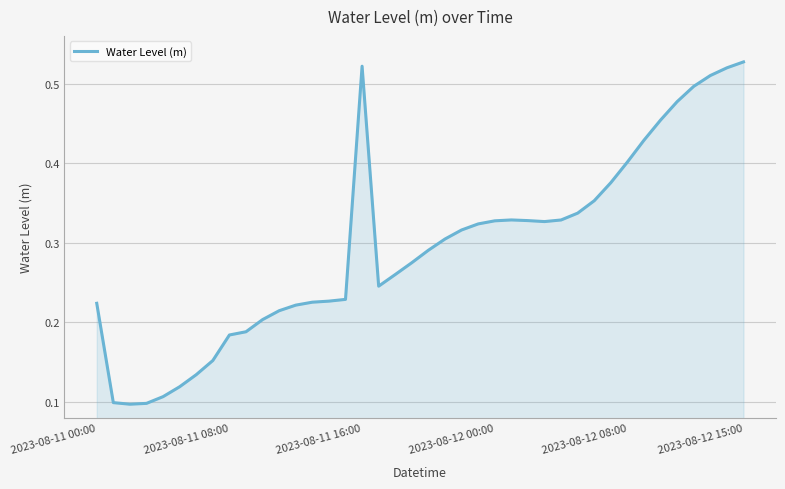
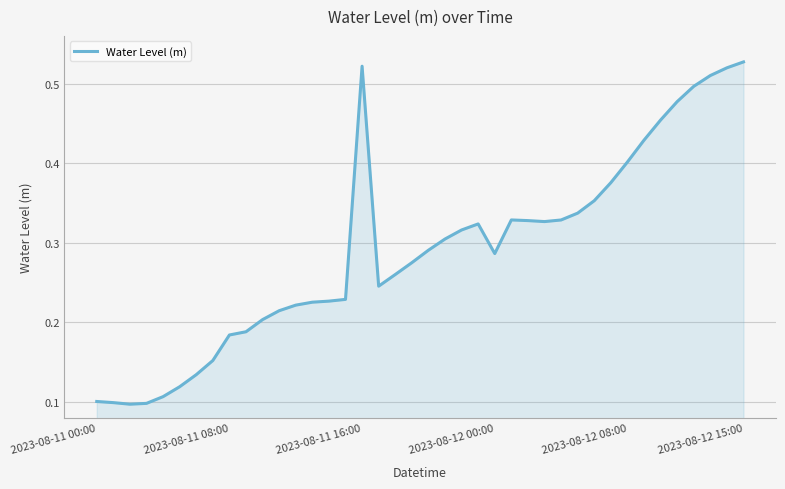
  {
-   "2023-08-11 00:00": 0.22,
+   "2023-08-11 00:00": 0.10,
    "2023-08-11 08:00": 0.18,
    "2023-08-11 16:00": 0.52,
-   "2023-08-12 00:00": 0.33,
+   "2023-08-12 00:00": 0.29,
    "2023-08-12 08:00": 0.40,
    "2023-08-12 15:00": 0.53
  }
